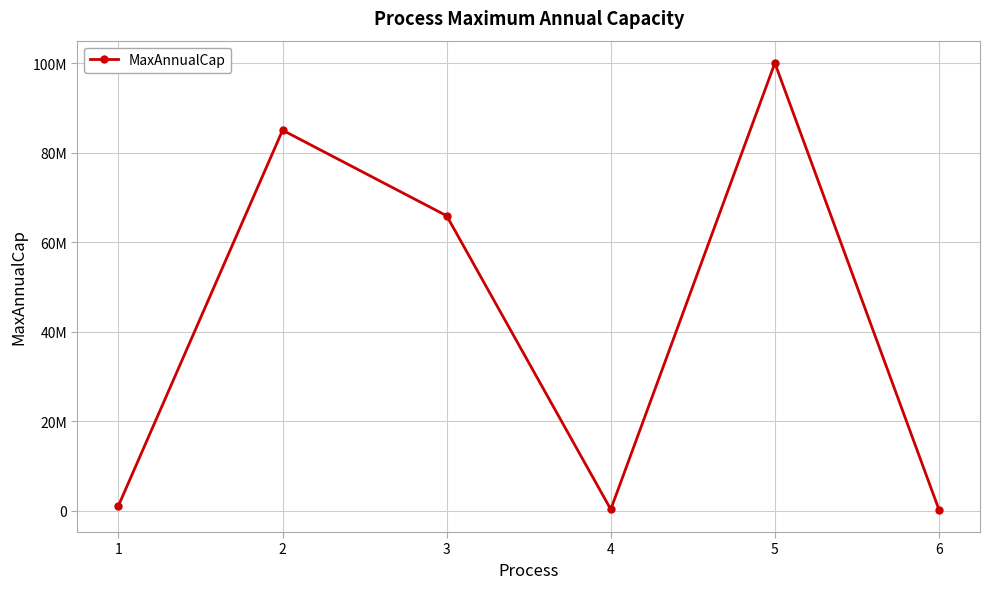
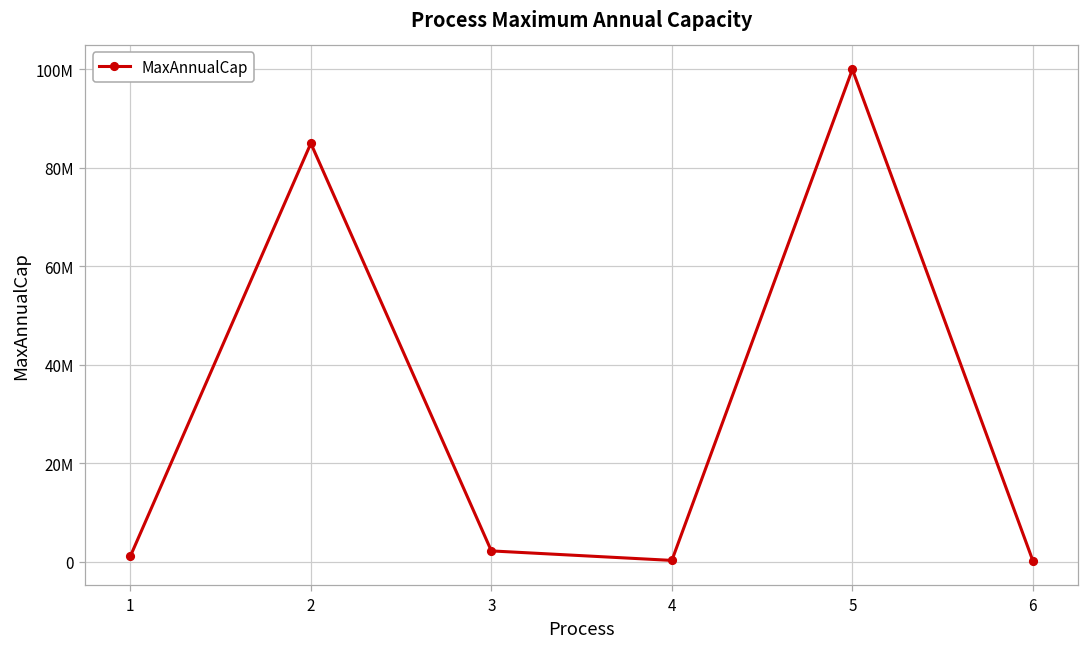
  {
    "1": 1000000,
    "2": 85000000,
-   "3": 66000000,
+   "3": 2000000,
    "4": 0,
    "5": 100000000,
    "6": 0
  }
